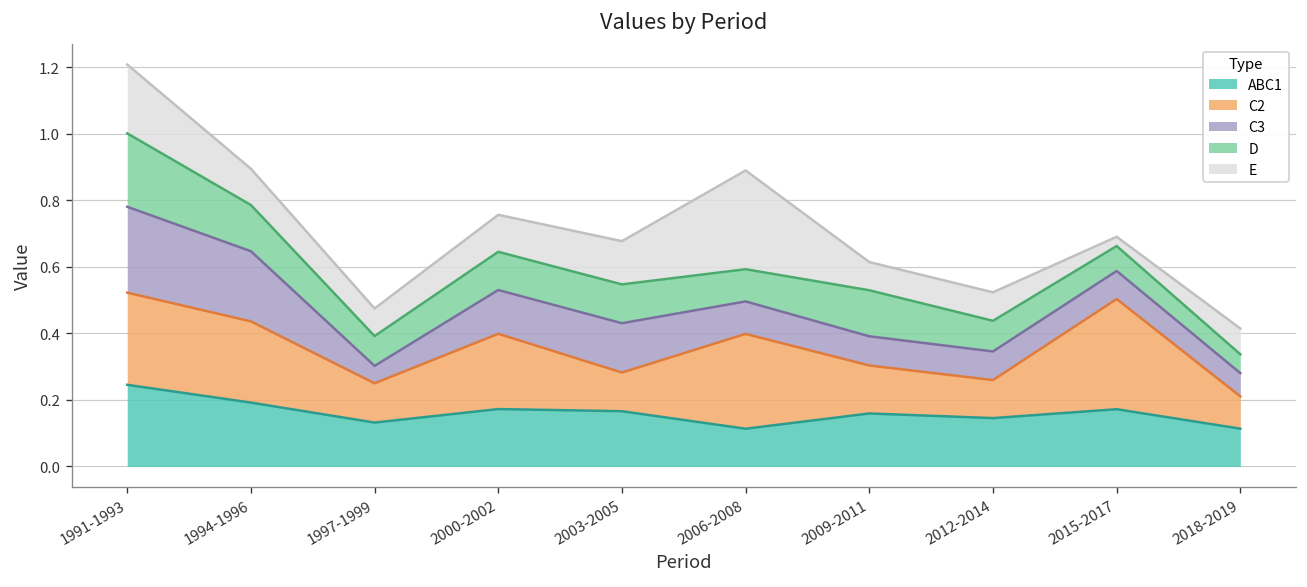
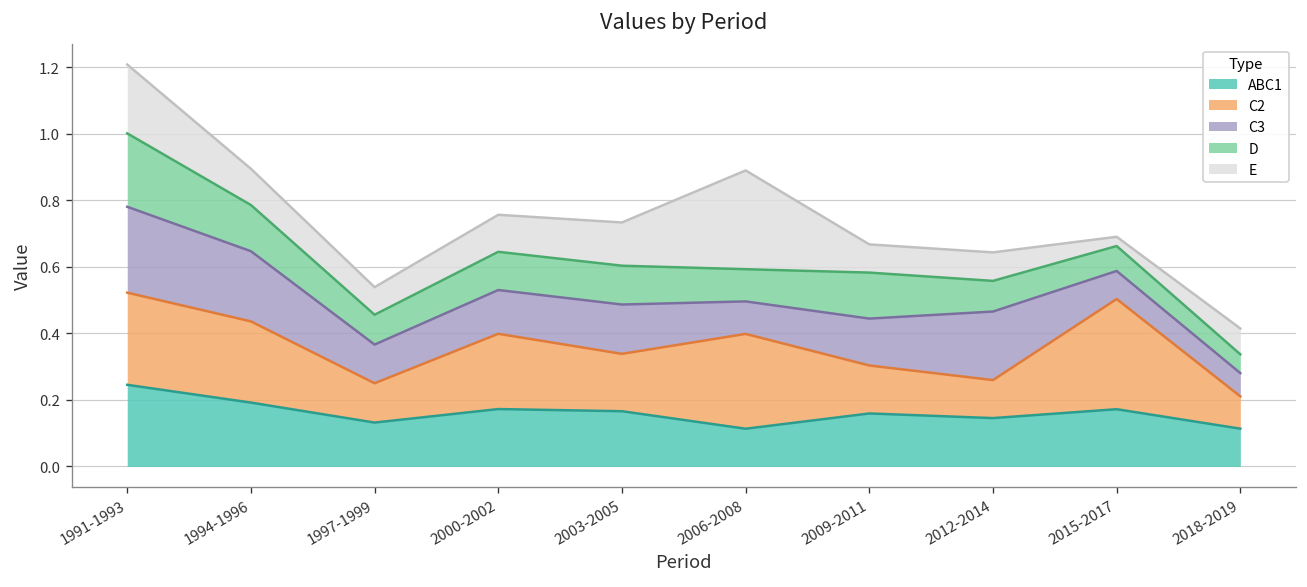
  {
    "C2": {
      "1991-1993": 0.28,
      "1994-1996": 0.24,
      "1997-1999": 0.12,
      "2000-2002": 0.23,
-     "2003-2005": 0.12,
+     "2003-2005": 0.17,
      "2006-2008": 0.29,
      "2009-2011": 0.14,
      "2012-2014": 0.11,
      "2015-2017": 0.33,
      "2018-2019": 0.10
    },
    "C3": {
      "1991-1993": 0.26,
      "1994-1996": 0.21,
-     "1997-1999": 0.05,
+     "1997-1999": 0.12,
      "2000-2002": 0.13,
      "2003-2005": 0.15,
      "2006-2008": 0.10,
-     "2009-2011": 0.09,
-     "2012-2014": 0.09,
+     "2009-2011": 0.14,
+     "2012-2014": 0.21,
      "2015-2017": 0.08,
      "2018-2019": 0.07
    },
    "E": {
      "1991-1993": 0.21,
      "1994-1996": 0.11,
      "1997-1999": 0.08,
      "2000-2002": 0.11,
      "2003-2005": 0.13,
      "2006-2008": 0.30,
      "2009-2011": 0.08,
      "2012-2014": 0.09,
      "2015-2017": 0.03,
      "2018-2019": 0.08
    }
  }
